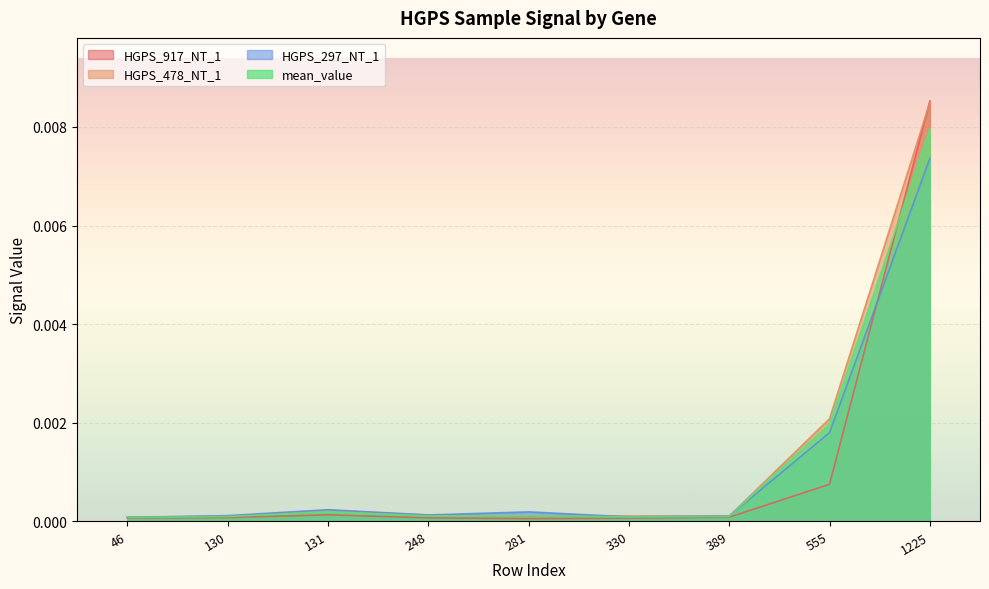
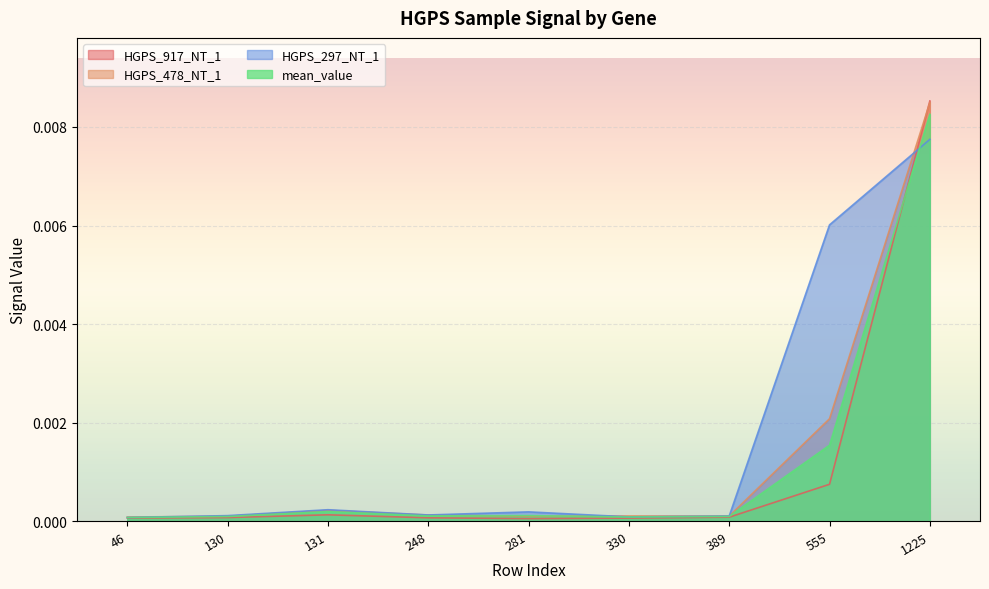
  {
    "HGPS_297_NT_1": {
      "281": 0.0002,
-     "555": 0.0018,
-     "1225": 0.0074
+     "555": 0.0060,
+     "1225": 0.0077
    },
    "mean_value": {
-     "555": 0.0020,
-     "1225": 0.0080
+     "555": 0.0015,
+     "1225": 0.0083
    }
  }
